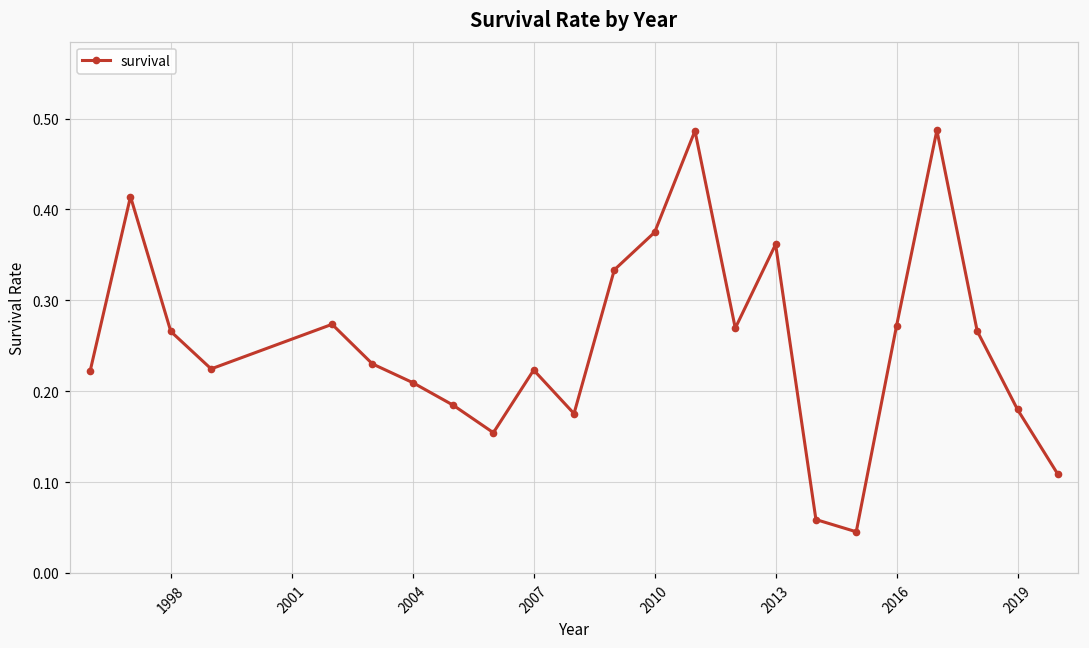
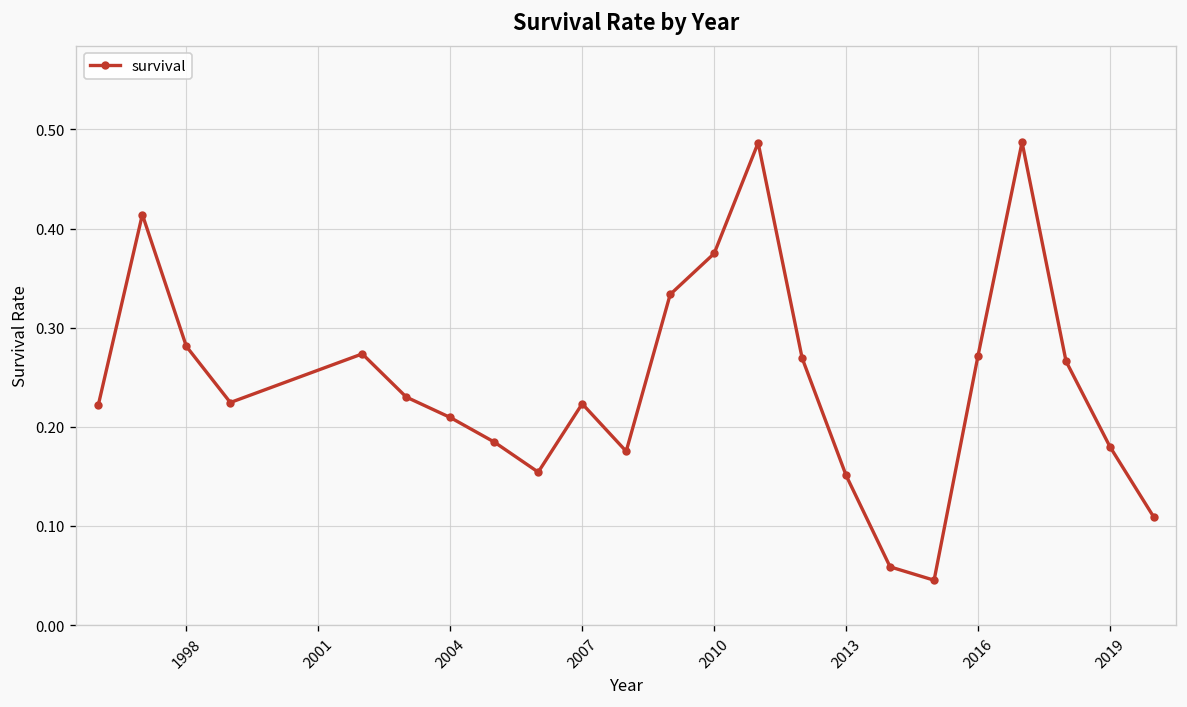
  {
-   "1998": 0.27,
+   "1998": 0.28,
    "2004": 0.21,
    "2007": 0.22,
    "2010": 0.37,
-   "2013": 0.36,
+   "2013": 0.15,
    "2016": 0.27,
    "2019": 0.18
  }
